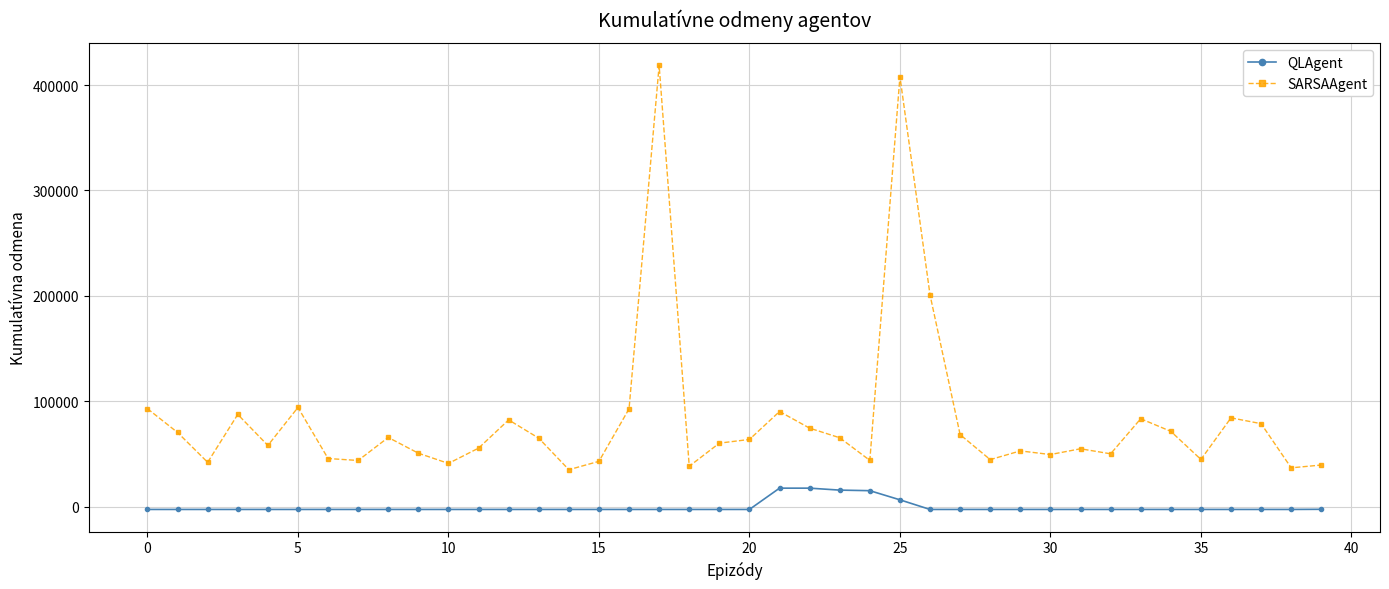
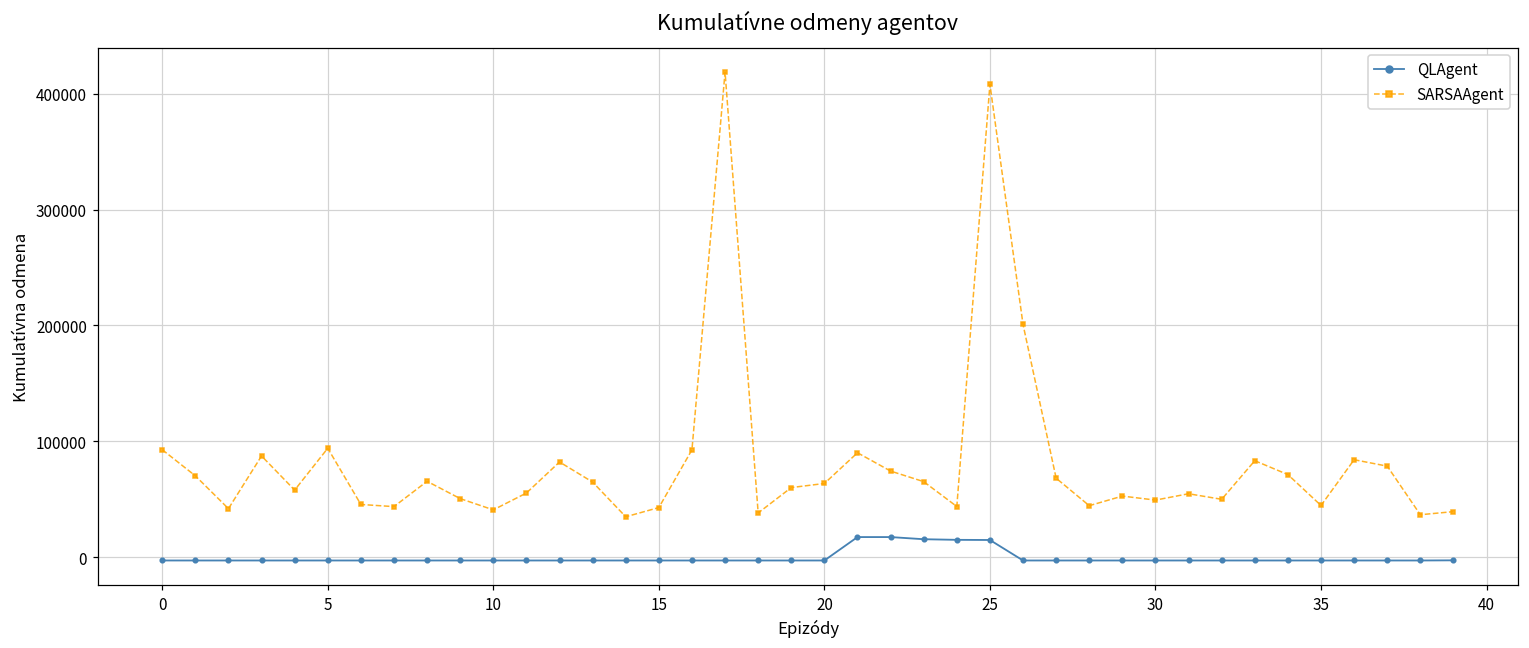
  {
    "QLAgent": {
      "0": -3000,
      "5": -3000,
      "10": -3000,
      "15": -3000,
      "20": -3000,
-     "25": 6000,
+     "25": 15000,
      "30": -3000,
      "35": -3000
    },
    "SARSAAgent": {
      "0": 93000,
      "5": 94000,
      "10": 41000,
      "15": 43000,
      "20": 64000,
      "25": 408000,
      "30": 49000,
      "35": 45000
    }
  }
